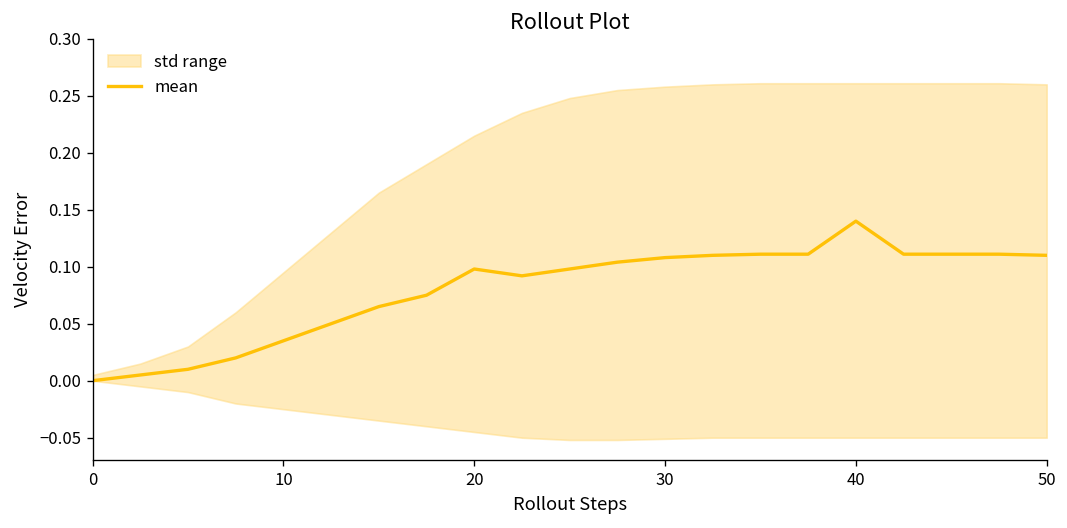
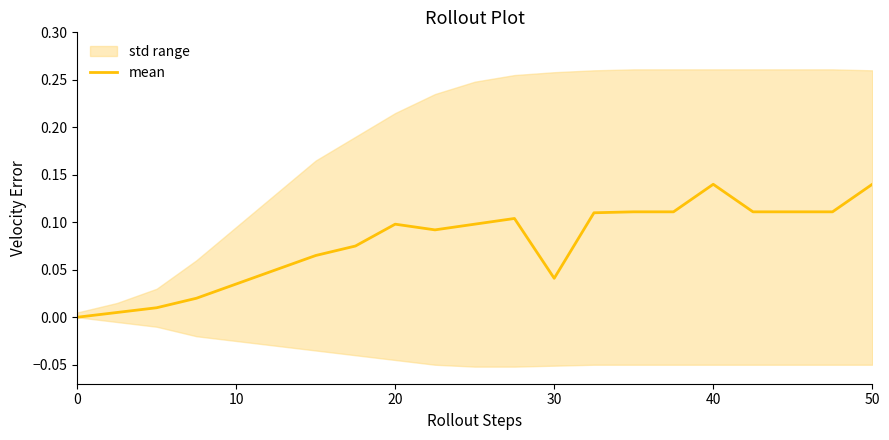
  {
    "mean": {
      "0": 0.00,
      "10": 0.04,
      "20": 0.10,
-     "30": 0.11,
+     "30": 0.04,
      "40": 0.14,
-     "50": 0.11
+     "50": 0.14
    }
  }
